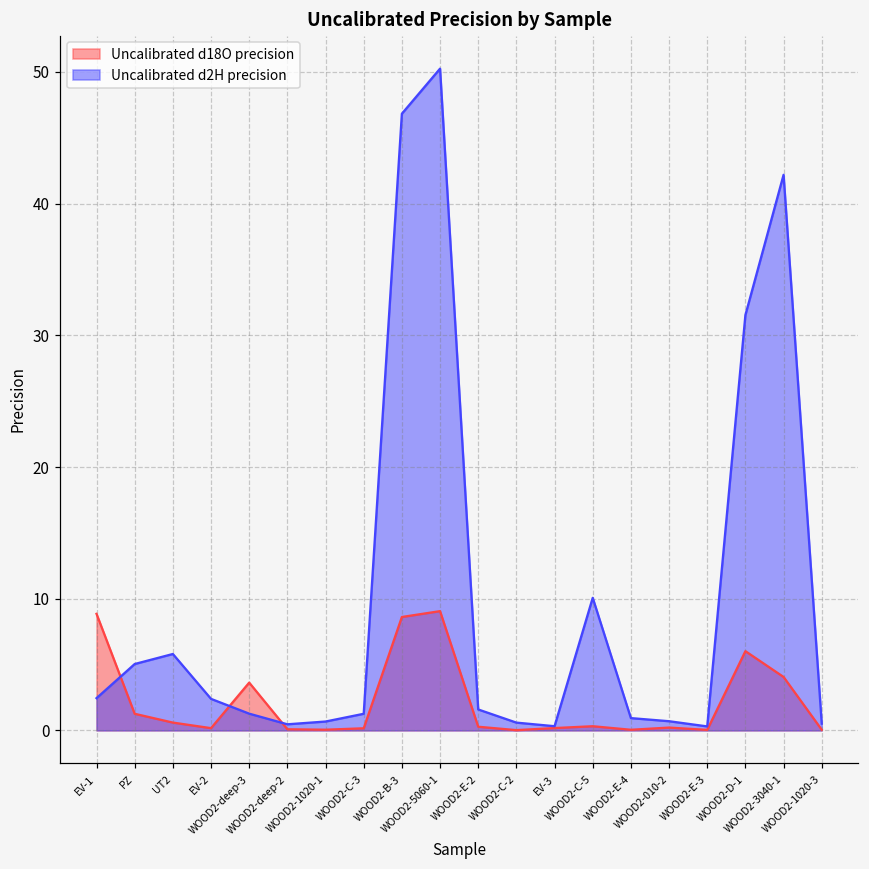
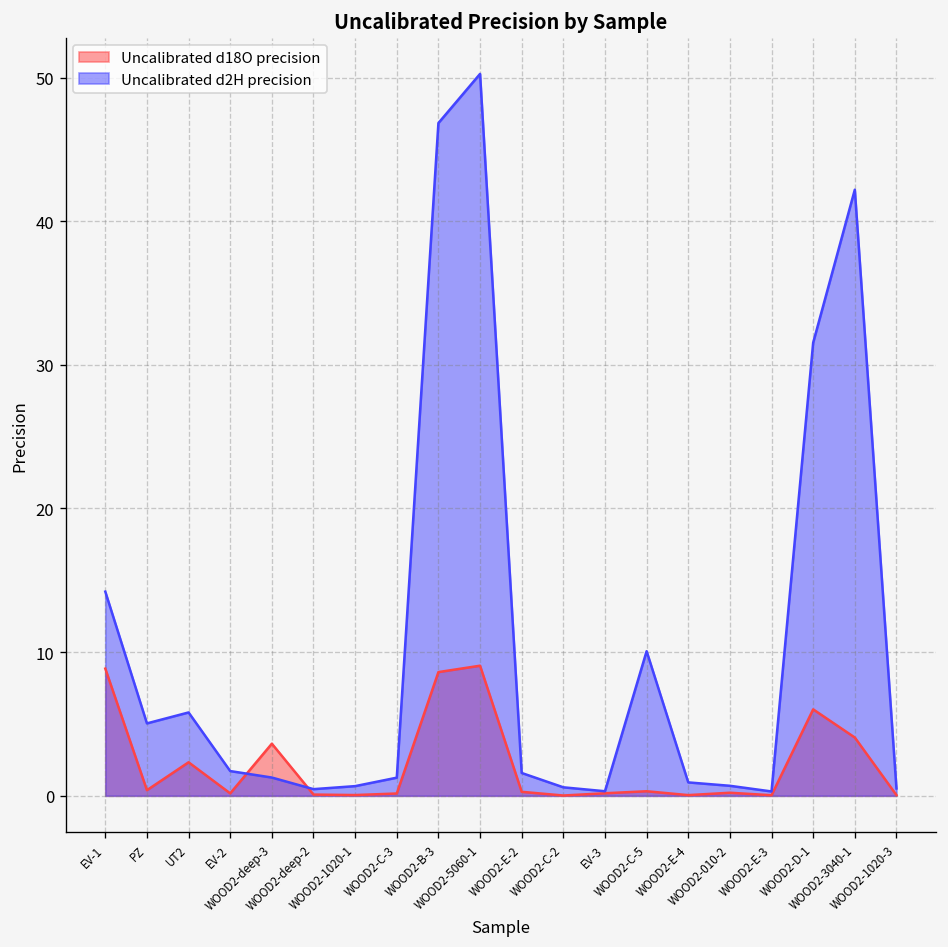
  {
    "Uncalibrated d18O precision": {
      "EV-1": 8.9,
-     "PZ": 1.3,
-     "UT2": 0.6,
+     "PZ": 0.4,
+     "UT2": 2.3,
      "EV-2": 0.2,
      "WOOD2-deep-3": 3.6,
      "WOOD2-deep-2": 0.1,
      "WOOD2-1020-1": 0.1,
      "WOOD2-C-3": 0.2,
      "WOOD2-B-3": 8.6,
      "WOOD2-5060-1": 9.1,
      "WOOD2-E-2": 0.3,
      "WOOD2-C-2": 0.0,
      "WOOD2-C-5": 0.3,
      "WOOD2-E-4": 0.0,
      "WOOD2-010-2": 0.2,
      "WOOD2-E-3": 0.0,
      "WOOD2-D-1": 6.0,
      "WOOD2-3040-1": 4.1,
      "WOOD2-1020-3": 0.0
    },
    "Uncalibrated d2H precision": {
-     "EV-1": 2.4,
+     "EV-1": 14.2,
      "PZ": 5.0,
      "UT2": 5.8,
-     "EV-2": 2.4,
+     "EV-2": 1.7,
      "WOOD2-deep-3": 1.3,
      "WOOD2-deep-2": 0.5,
      "WOOD2-1020-1": 0.7,
      "WOOD2-C-3": 1.3,
      "WOOD2-B-3": 46.8,
      "WOOD2-5060-1": 50.3,
      "WOOD2-E-2": 1.6,
      "WOOD2-C-2": 0.6,
      "WOOD2-C-5": 10.1,
      "WOOD2-E-4": 0.9,
      "WOOD2-010-2": 0.7,
      "WOOD2-E-3": 0.3,
      "WOOD2-D-1": 31.5,
      "WOOD2-3040-1": 42.2,
      "WOOD2-1020-3": 0.5
    }
  }
